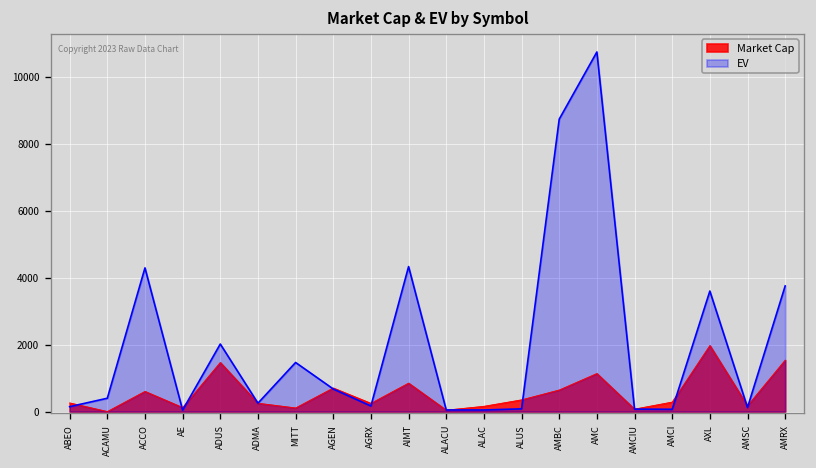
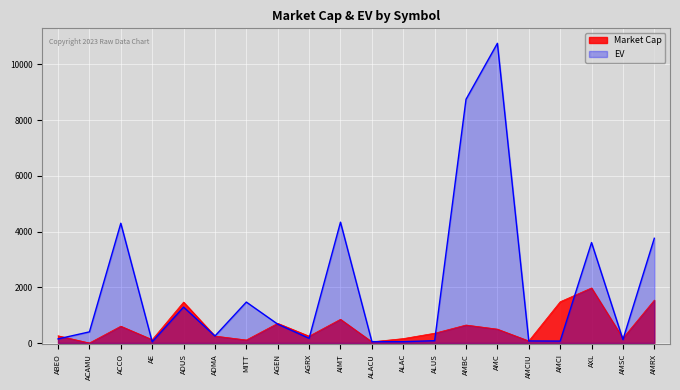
  {
    "Market Cap": {
      "ABEO": 300,
      "ACAMU": 0,
      "ACCO": 600,
      "ADUS": 1500,
      "MITT": 100,
      "AIMT": 900,
      "ALAC": 200,
      "ALUS": 400,
      "AMBC": 600,
-     "AMC": 1100,
-     "AMCI": 300,
+     "AMC": 500,
+     "AMCI": 1500,
      "AXL": 2000,
      "AMRX": 1500
    },
    "EV": {
      "ABEO": 100,
      "ACAMU": 400,
      "ACCO": 4300,
-     "ADUS": 2000,
+     "ADUS": 1300,
      "MITT": 1500,
      "AIMT": 4300,
      "ALAC": 0,
      "ALUS": 100,
      "AMBC": 8800,
      "AMC": 10800,
      "AMCI": 100,
      "AXL": 3600,
      "AMRX": 3800
    }
  }
